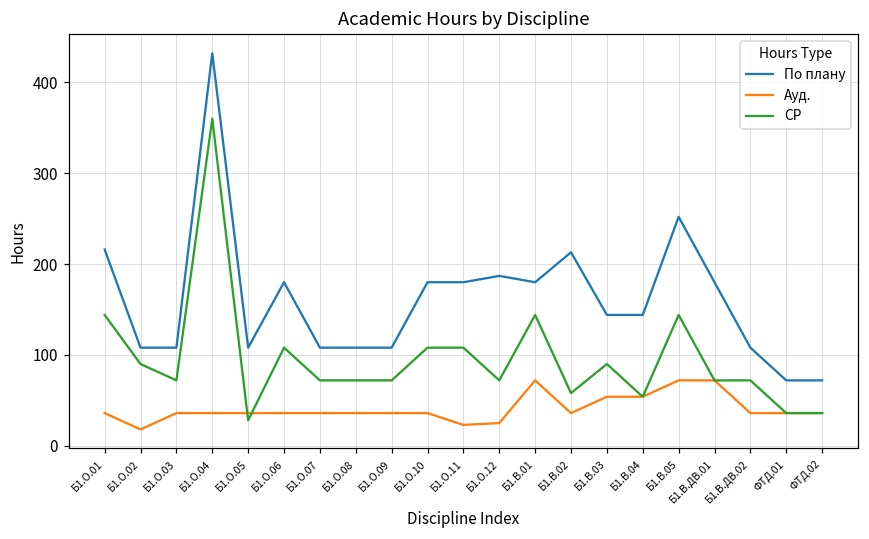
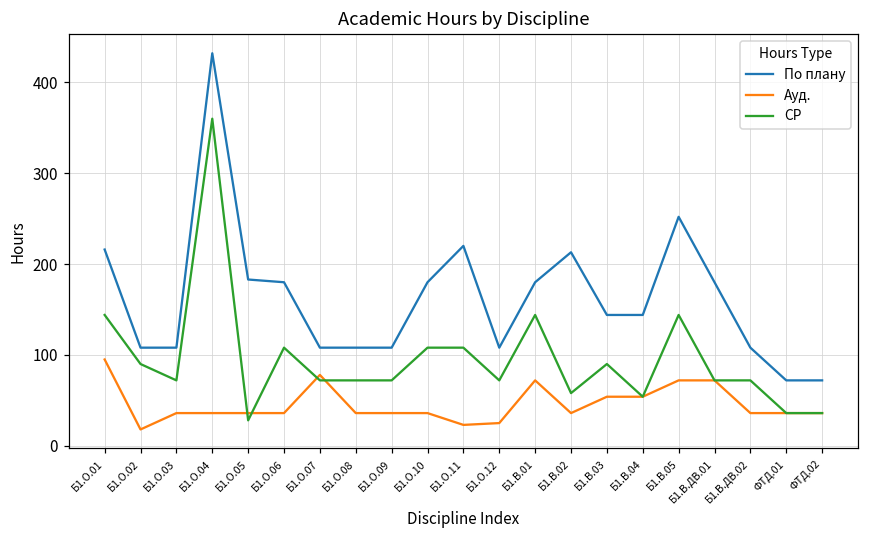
  {
    "По плану": {
      "Б1.О.01": 220,
      "Б1.О.02": 110,
      "Б1.О.03": 110,
      "Б1.О.04": 430,
-     "Б1.О.05": 110,
+     "Б1.О.05": 180,
      "Б1.О.06": 180,
      "Б1.О.07": 110,
      "Б1.О.08": 110,
      "Б1.О.09": 110,
      "Б1.О.10": 180,
-     "Б1.О.11": 180,
-     "Б1.О.12": 190,
+     "Б1.О.11": 220,
+     "Б1.О.12": 110,
      "Б1.В.01": 180,
      "Б1.В.02": 210,
      "Б1.В.03": 140,
      "Б1.В.04": 140,
      "Б1.В.05": 250,
      "Б1.В.ДВ.01": 180,
      "Б1.В.ДВ.02": 110,
      "ФТД.01": 70,
      "ФТД.02": 70
    },
    "Ауд.": {
-     "Б1.О.01": 40,
+     "Б1.О.01": 100,
      "Б1.О.02": 20,
      "Б1.О.03": 40,
      "Б1.О.04": 40,
      "Б1.О.05": 40,
      "Б1.О.06": 40,
-     "Б1.О.07": 40,
+     "Б1.О.07": 80,
      "Б1.О.08": 40,
      "Б1.О.09": 40,
      "Б1.О.10": 40,
      "Б1.О.11": 20,
      "Б1.О.12": 30,
      "Б1.В.01": 70,
      "Б1.В.02": 40,
      "Б1.В.03": 50,
      "Б1.В.05": 70,
      "Б1.В.ДВ.02": 40
    },
    "СР": {
      "Б1.О.01": 140,
      "Б1.О.02": 90,
      "Б1.О.03": 70,
      "Б1.О.04": 360,
      "Б1.О.05": 30,
      "Б1.О.06": 110,
      "Б1.О.07": 70,
      "Б1.О.08": 70,
      "Б1.О.09": 70,
      "Б1.О.10": 110,
      "Б1.О.11": 110,
      "Б1.О.12": 70,
      "Б1.В.01": 140,
      "Б1.В.02": 60,
      "Б1.В.03": 90,
      "Б1.В.05": 140,
      "Б1.В.ДВ.02": 70
    }
  }
